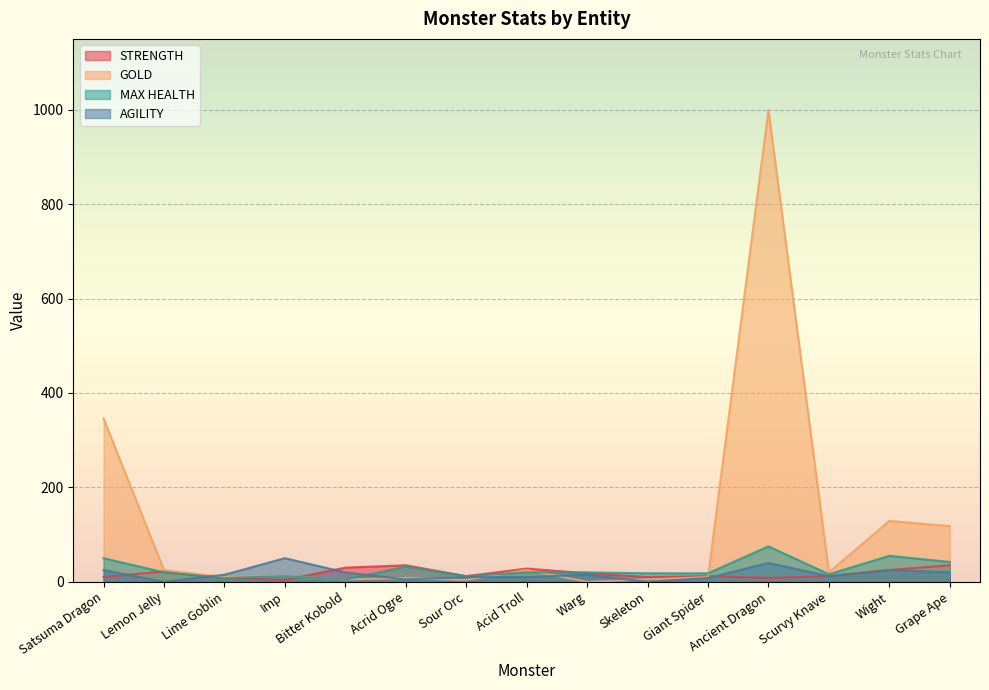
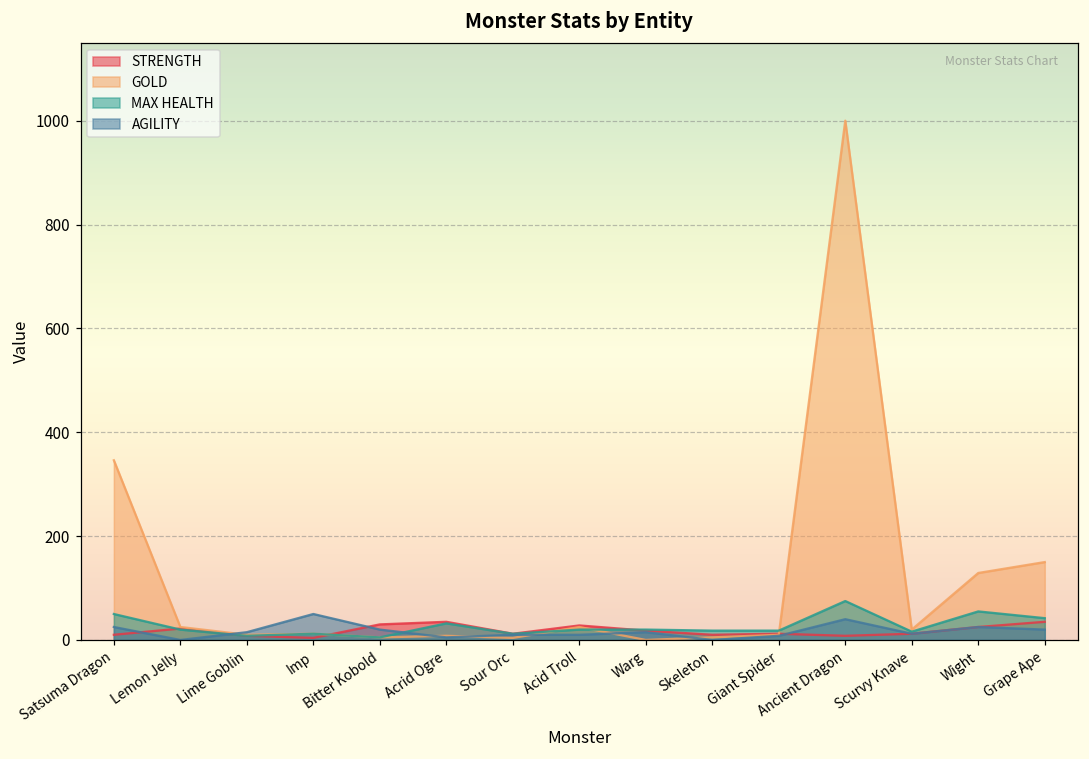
  {
    "STRENGTH": {
      "Satsuma Dragon": 10,
      "Imp": 0,
      "Bitter Kobold": 30,
      "Ancient Dragon": 10,
      "Grape Ape": 40
    },
    "GOLD": {
      "Satsuma Dragon": 350,
      "Sour Orc": 0,
      "Warg": 0,
      "Ancient Dragon": 1000,
      "Wight": 130,
-     "Grape Ape": 120
+     "Grape Ape": 150
    }
  }
